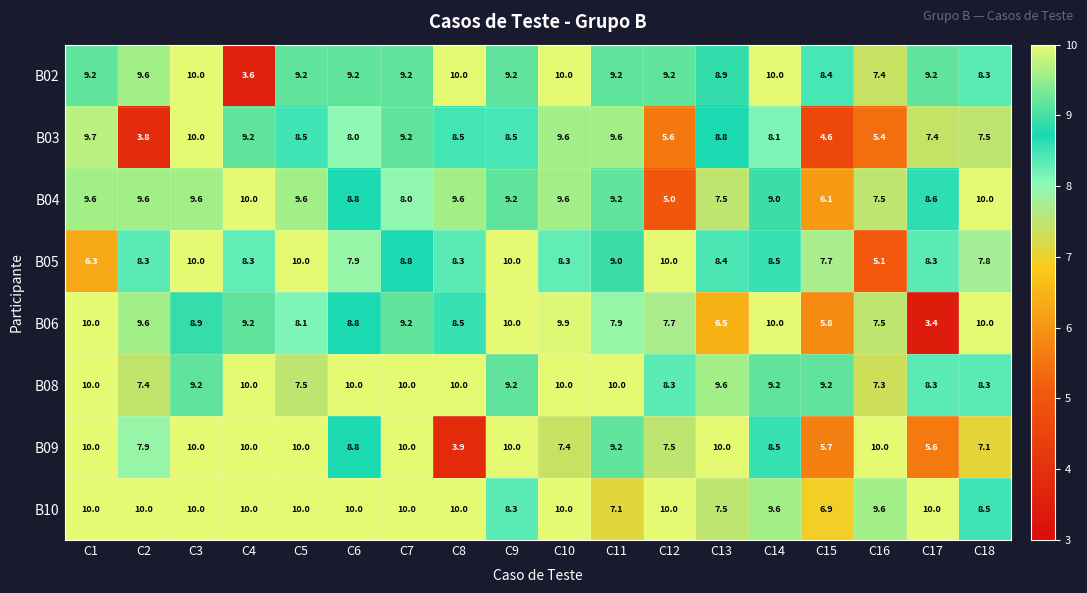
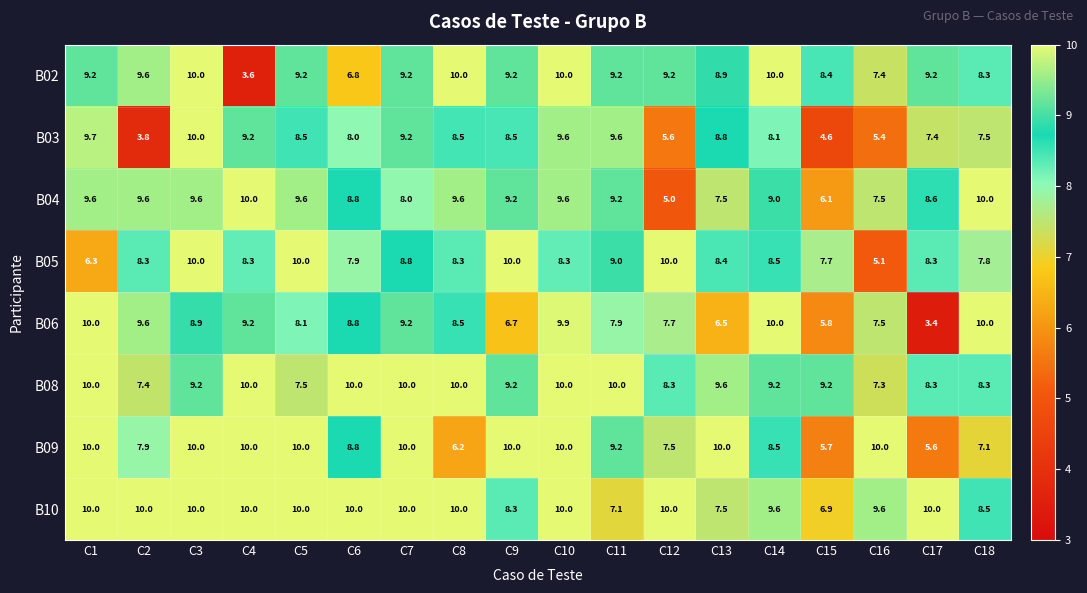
  {
    "B02": {
      "C1": 9.2,
      "C2": 9.6,
      "C3": 10.0,
      "C4": 3.6,
      "C5": 9.2,
-     "C6": 9.2,
+     "C6": 6.8,
      "C7": 9.2,
      "C8": 10.0,
      "C9": 9.2,
      "C10": 10.0,
      "C11": 9.2,
      "C12": 9.2,
      "C13": 8.9,
      "C14": 10.0,
      "C15": 8.4,
      "C16": 7.4,
      "C17": 9.2,
      "C18": 8.3
    },
    "B03": {
      "C1": 9.7,
      "C2": 3.8,
      "C3": 10.0,
      "C4": 9.2,
      "C5": 8.5,
      "C6": 8.0,
      "C7": 9.2,
      "C8": 8.5,
      "C9": 8.5,
      "C10": 9.6,
      "C11": 9.6,
      "C12": 5.6,
      "C13": 8.8,
      "C14": 8.1,
      "C15": 4.6,
      "C16": 5.4,
      "C17": 7.4,
      "C18": 7.5
    },
    "B04": {
      "C1": 9.6,
      "C2": 9.6,
      "C3": 9.6,
      "C4": 10.0,
      "C5": 9.6,
      "C6": 8.8,
      "C7": 8.0,
      "C8": 9.6,
      "C9": 9.2,
      "C10": 9.6,
      "C11": 9.2,
      "C12": 5.0,
      "C13": 7.5,
      "C14": 9.0,
      "C15": 6.1,
      "C16": 7.5,
      "C17": 8.6,
      "C18": 10.0
    },
    "B05": {
      "C1": 6.3,
      "C2": 8.3,
      "C3": 10.0,
      "C4": 8.3,
      "C5": 10.0,
      "C6": 7.9,
      "C7": 8.8,
      "C8": 8.3,
      "C9": 10.0,
      "C10": 8.3,
      "C11": 9.0,
      "C12": 10.0,
      "C13": 8.4,
      "C14": 8.5,
      "C15": 7.7,
      "C16": 5.1,
      "C17": 8.3,
      "C18": 7.8
    },
    "B06": {
      "C1": 10.0,
      "C2": 9.6,
      "C3": 8.9,
      "C4": 9.2,
      "C5": 8.1,
      "C6": 8.8,
      "C7": 9.2,
      "C8": 8.5,
-     "C9": 10.0,
+     "C9": 6.7,
      "C10": 9.9,
      "C11": 7.9,
      "C12": 7.7,
      "C13": 6.5,
      "C14": 10.0,
      "C15": 5.8,
      "C16": 7.5,
      "C17": 3.4,
      "C18": 10.0
    },
    "B08": {
      "C1": 10.0,
      "C2": 7.4,
      "C3": 9.2,
      "C4": 10.0,
      "C5": 7.5,
      "C6": 10.0,
      "C7": 10.0,
      "C8": 10.0,
      "C9": 9.2,
      "C10": 10.0,
      "C11": 10.0,
      "C12": 8.3,
      "C13": 9.6,
      "C14": 9.2,
      "C15": 9.2,
      "C16": 7.3,
      "C17": 8.3,
      "C18": 8.3
    },
    "B09": {
      "C1": 10.0,
      "C2": 7.9,
      "C3": 10.0,
      "C4": 10.0,
      "C5": 10.0,
      "C6": 8.8,
      "C7": 10.0,
-     "C8": 3.9,
+     "C8": 6.2,
      "C9": 10.0,
-     "C10": 7.4,
+     "C10": 10.0,
      "C11": 9.2,
      "C12": 7.5,
      "C13": 10.0,
      "C14": 8.5,
      "C15": 5.7,
      "C16": 10.0,
      "C17": 5.6,
      "C18": 7.1
    },
    "B10": {
      "C1": 10.0,
      "C2": 10.0,
      "C3": 10.0,
      "C4": 10.0,
      "C5": 10.0,
      "C6": 10.0,
      "C7": 10.0,
      "C8": 10.0,
      "C9": 8.3,
      "C10": 10.0,
      "C11": 7.1,
      "C12": 10.0,
      "C13": 7.5,
      "C14": 9.6,
      "C15": 6.9,
      "C16": 9.6,
      "C17": 10.0,
      "C18": 8.5
    }
  }
